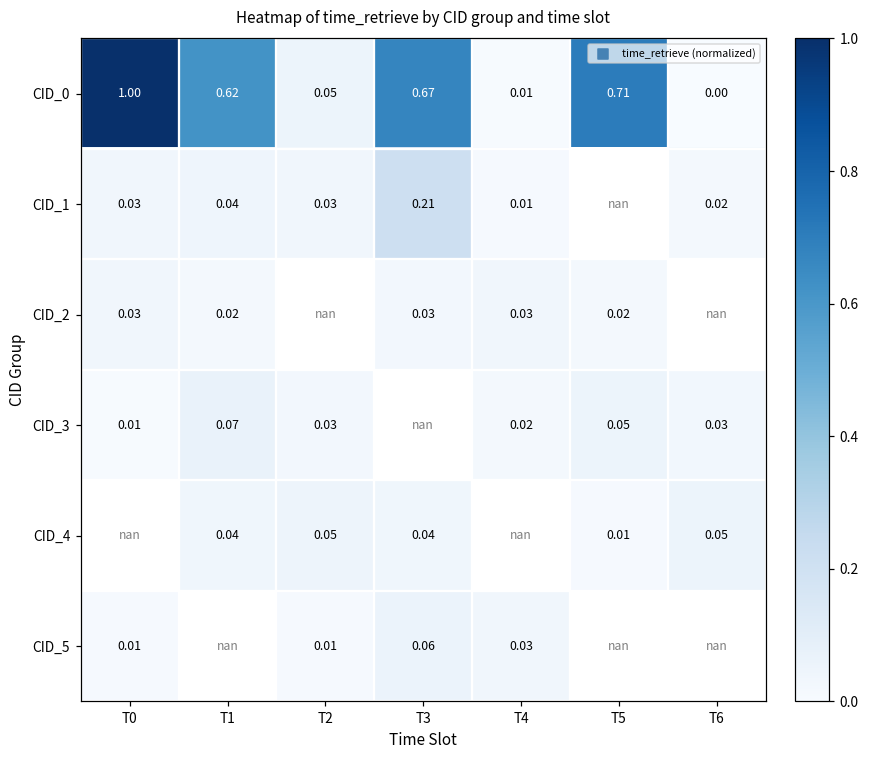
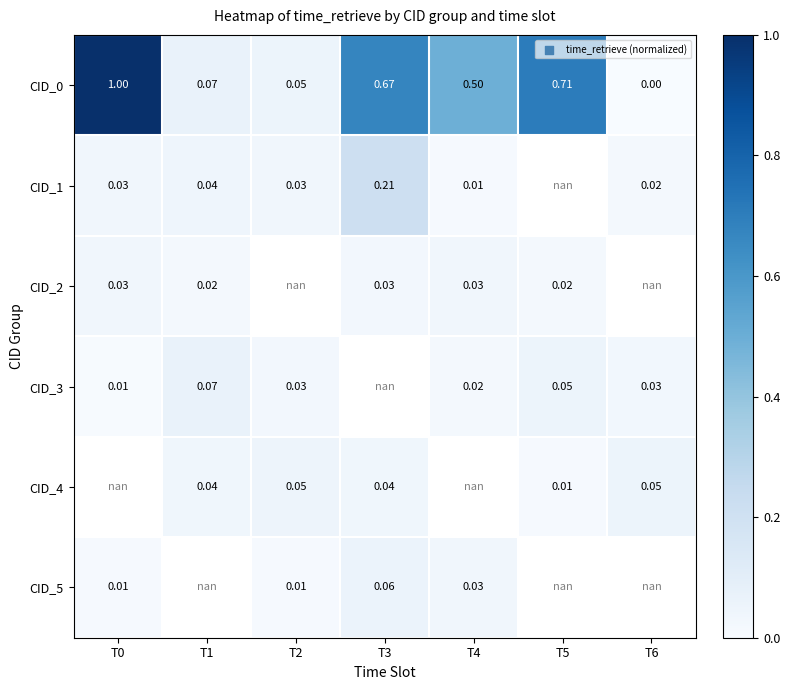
  {
    "CID_0": {
      "T0": 1.00,
-     "T1": 0.62,
+     "T1": 0.07,
      "T2": 0.05,
      "T3": 0.67,
-     "T4": 0.01,
+     "T4": 0.50,
      "T5": 0.71,
      "T6": 0.00
    },
    "CID_1": {
      "T0": 0.03,
      "T1": 0.04,
      "T2": 0.03,
      "T3": 0.21,
      "T4": 0.01,
      "T6": 0.02
    },
    "CID_2": {
      "T0": 0.03,
      "T1": 0.02,
      "T3": 0.03,
      "T4": 0.03,
      "T5": 0.02
    },
    "CID_3": {
      "T0": 0.01,
      "T1": 0.07,
      "T2": 0.03,
      "T4": 0.02,
      "T5": 0.05,
      "T6": 0.03
    },
    "CID_4": {
      "T1": 0.04,
      "T2": 0.05,
      "T3": 0.04,
      "T5": 0.01,
      "T6": 0.05
    },
    "CID_5": {
      "T0": 0.01,
      "T2": 0.01,
      "T3": 0.06,
      "T4": 0.03
    }
  }
